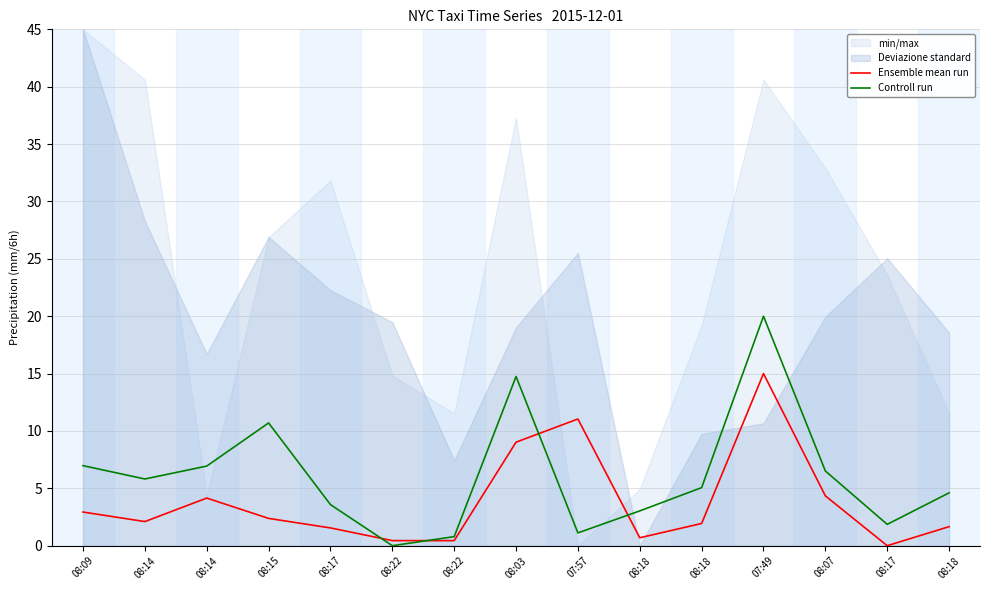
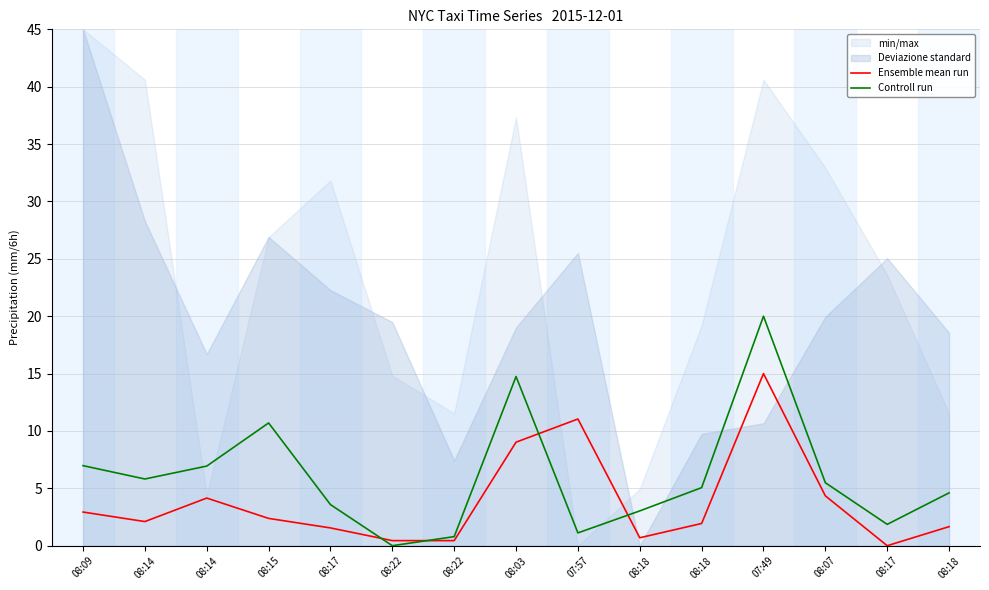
  {
    "Ensemble mean run": {
      "08:09": 2.9,
      "08:15": 2.4,
      "08:03": 9.0,
      "07:57": 11.0,
      "07:49": 15.0,
      "08:07": 4.3
    },
    "Controll run": {
      "08:09": 7.0,
      "08:15": 10.7,
      "08:03": 14.7,
      "07:57": 1.1,
      "07:49": 20.0,
-     "08:07": 6.5
+     "08:07": 5.5
    }
  }
